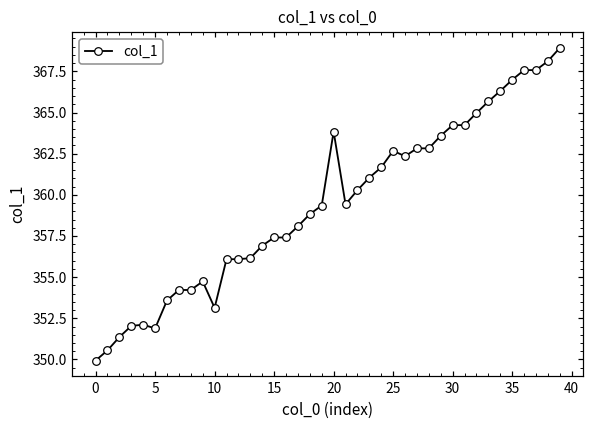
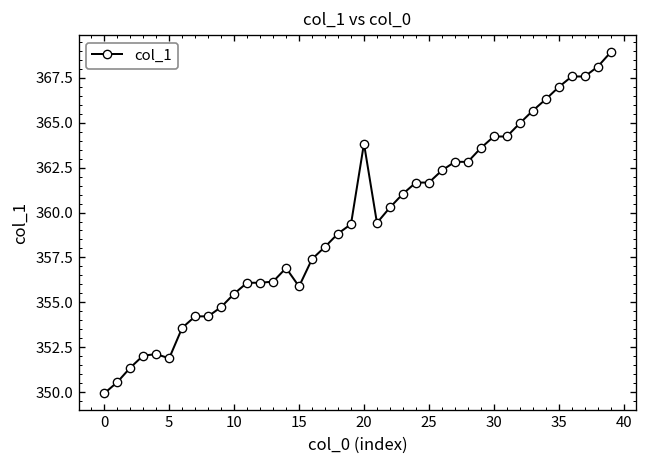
  {
    "0": 349.9,
    "5": 351.9,
-   "10": 353.1,
-   "15": 357.4,
+   "10": 355.5,
+   "15": 355.9,
    "20": 363.8,
-   "25": 362.7,
+   "25": 361.7,
    "30": 364.2,
    "35": 367.0
  }
